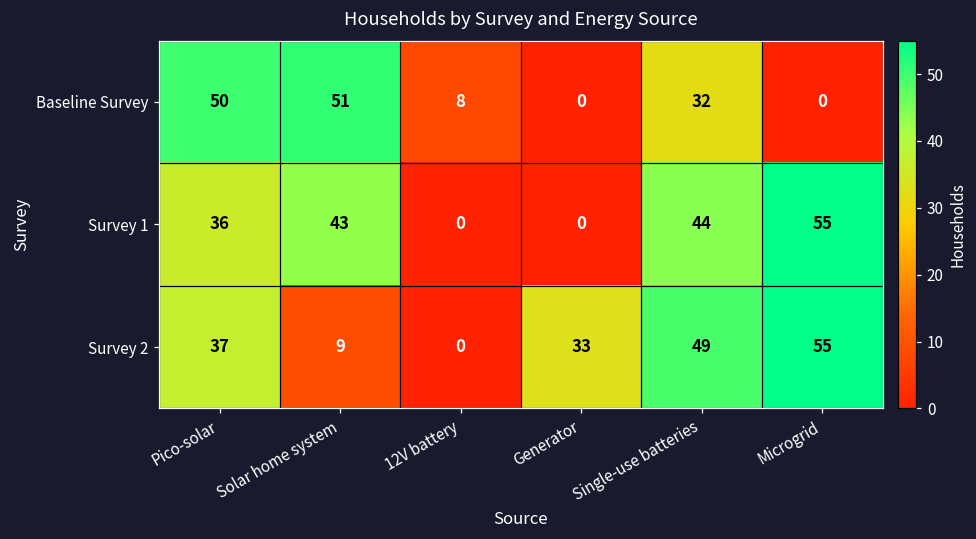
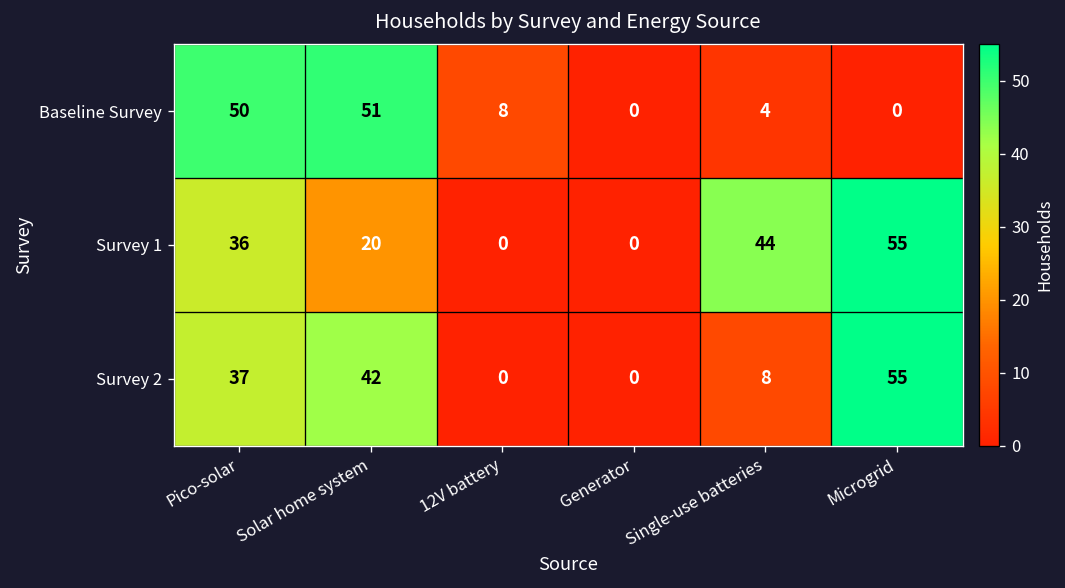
  {
    "Baseline Survey": {
      "Pico-solar": 50,
      "Solar home system": 51,
      "12V battery": 8,
      "Generator": 0,
-     "Single-use batteries": 32,
+     "Single-use batteries": 4,
      "Microgrid": 0
    },
    "Survey 1": {
      "Pico-solar": 36,
-     "Solar home system": 43,
+     "Solar home system": 20,
      "12V battery": 0,
      "Generator": 0,
      "Single-use batteries": 44,
      "Microgrid": 55
    },
    "Survey 2": {
      "Pico-solar": 37,
-     "Solar home system": 9,
+     "Solar home system": 42,
      "12V battery": 0,
-     "Generator": 33,
-     "Single-use batteries": 49,
+     "Generator": 0,
+     "Single-use batteries": 8,
      "Microgrid": 55
    }
  }
